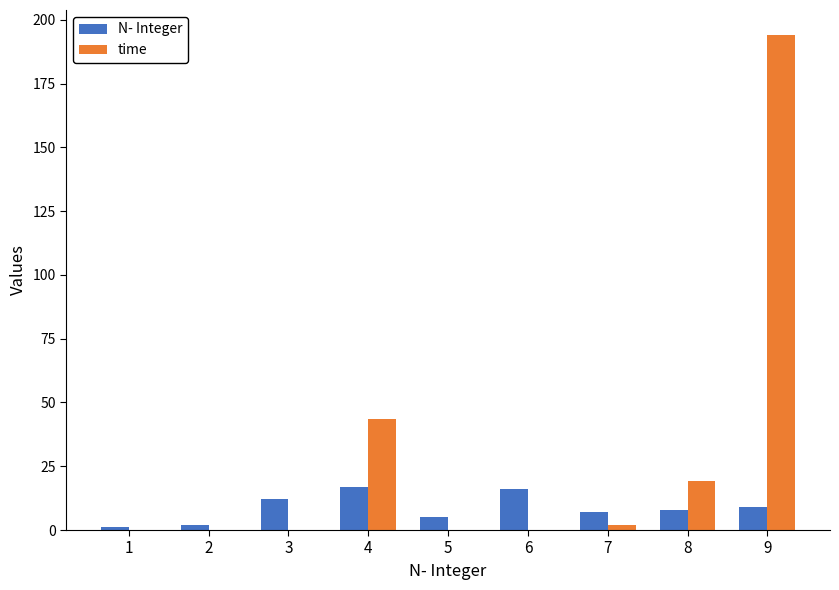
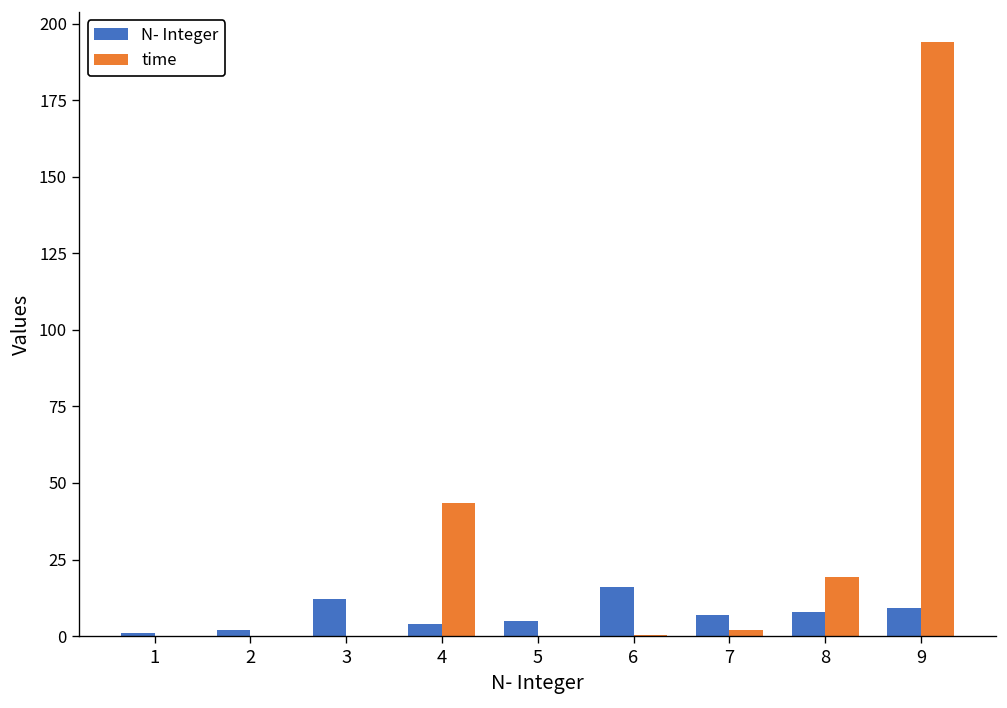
  {
    "N- Integer": {
      "1": 1,
      "2": 2,
      "3": 12,
-     "4": 17,
+     "4": 4,
      "5": 5,
      "6": 16,
      "7": 7,
      "8": 8,
      "9": 9
    },
    "time": {
      "1": 0,
      "2": 0,
      "3": 0,
      "4": 43,
      "7": 2,
      "8": 19,
      "9": 194
    }
  }
